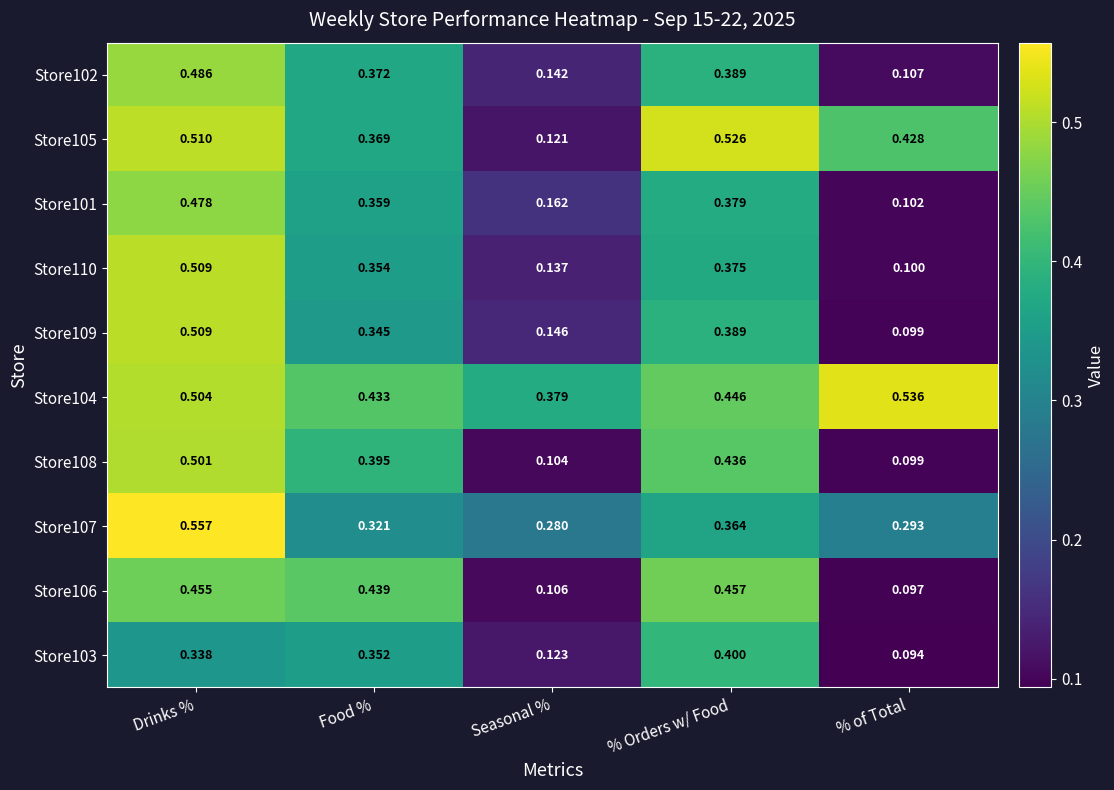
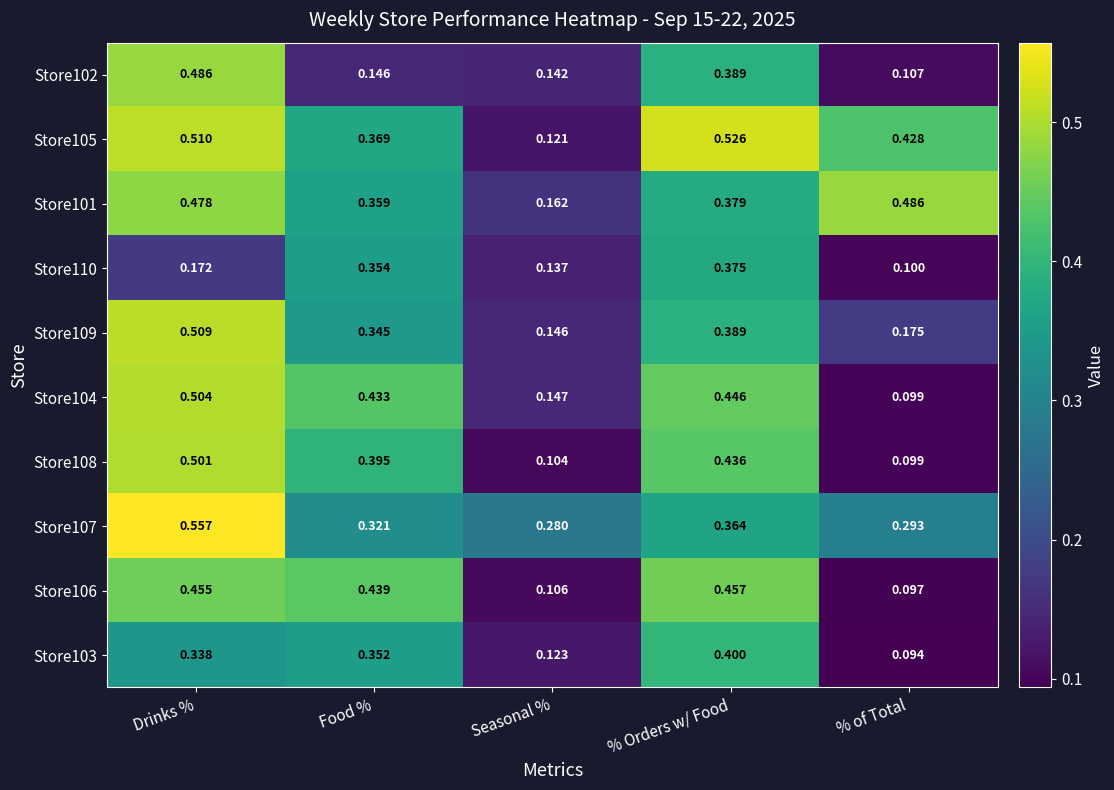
  {
    "Store102": {
      "Drinks %": 0.486,
-     "Food %": 0.372,
+     "Food %": 0.146,
      "Seasonal %": 0.142,
      "% Orders w/ Food": 0.389,
      "% of Total": 0.107
    },
    "Store105": {
      "Drinks %": 0.510,
      "Food %": 0.369,
      "Seasonal %": 0.121,
      "% Orders w/ Food": 0.526,
      "% of Total": 0.428
    },
    "Store101": {
      "Drinks %": 0.478,
      "Food %": 0.359,
      "Seasonal %": 0.162,
      "% Orders w/ Food": 0.379,
-     "% of Total": 0.102
+     "% of Total": 0.486
    },
    "Store110": {
-     "Drinks %": 0.509,
+     "Drinks %": 0.172,
      "Food %": 0.354,
      "Seasonal %": 0.137,
      "% Orders w/ Food": 0.375,
      "% of Total": 0.100
    },
    "Store109": {
      "Drinks %": 0.509,
      "Food %": 0.345,
      "Seasonal %": 0.146,
      "% Orders w/ Food": 0.389,
-     "% of Total": 0.099
+     "% of Total": 0.175
    },
    "Store104": {
      "Drinks %": 0.504,
      "Food %": 0.433,
-     "Seasonal %": 0.379,
+     "Seasonal %": 0.147,
      "% Orders w/ Food": 0.446,
-     "% of Total": 0.536
+     "% of Total": 0.099
    },
    "Store108": {
      "Drinks %": 0.501,
      "Food %": 0.395,
      "Seasonal %": 0.104,
      "% Orders w/ Food": 0.436,
      "% of Total": 0.099
    },
    "Store107": {
      "Drinks %": 0.557,
      "Food %": 0.321,
      "Seasonal %": 0.280,
      "% Orders w/ Food": 0.364,
      "% of Total": 0.293
    },
    "Store106": {
      "Drinks %": 0.455,
      "Food %": 0.439,
      "Seasonal %": 0.106,
      "% Orders w/ Food": 0.457,
      "% of Total": 0.097
    },
    "Store103": {
      "Drinks %": 0.338,
      "Food %": 0.352,
      "Seasonal %": 0.123,
      "% Orders w/ Food": 0.400,
      "% of Total": 0.094
    }
  }
